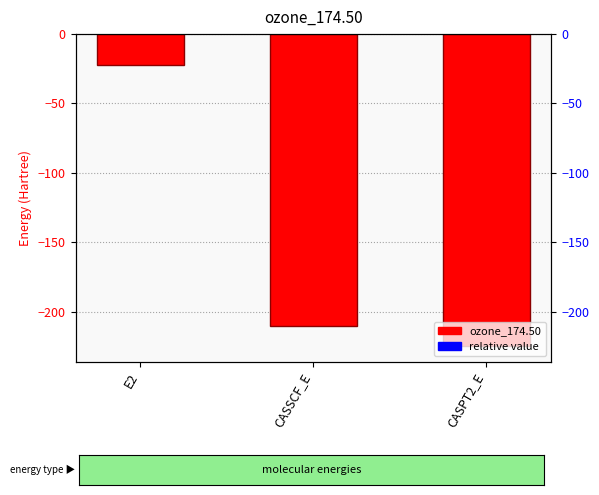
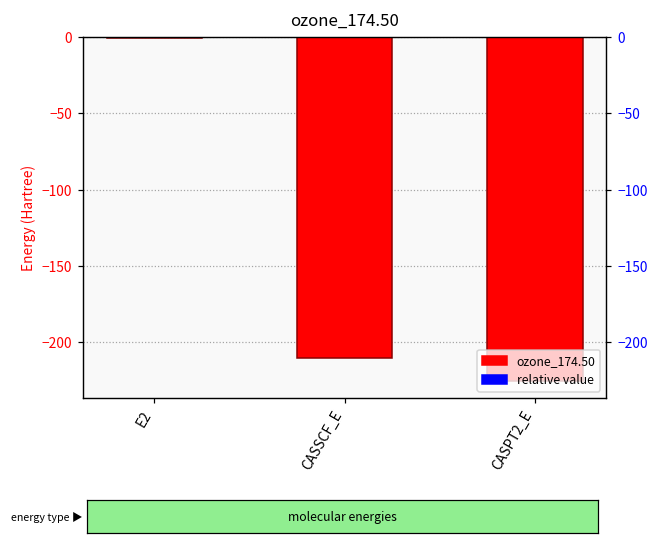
  {
-   "E2": -22,
+   "E2": -1,
    "CASSCF_E": -210
  }
